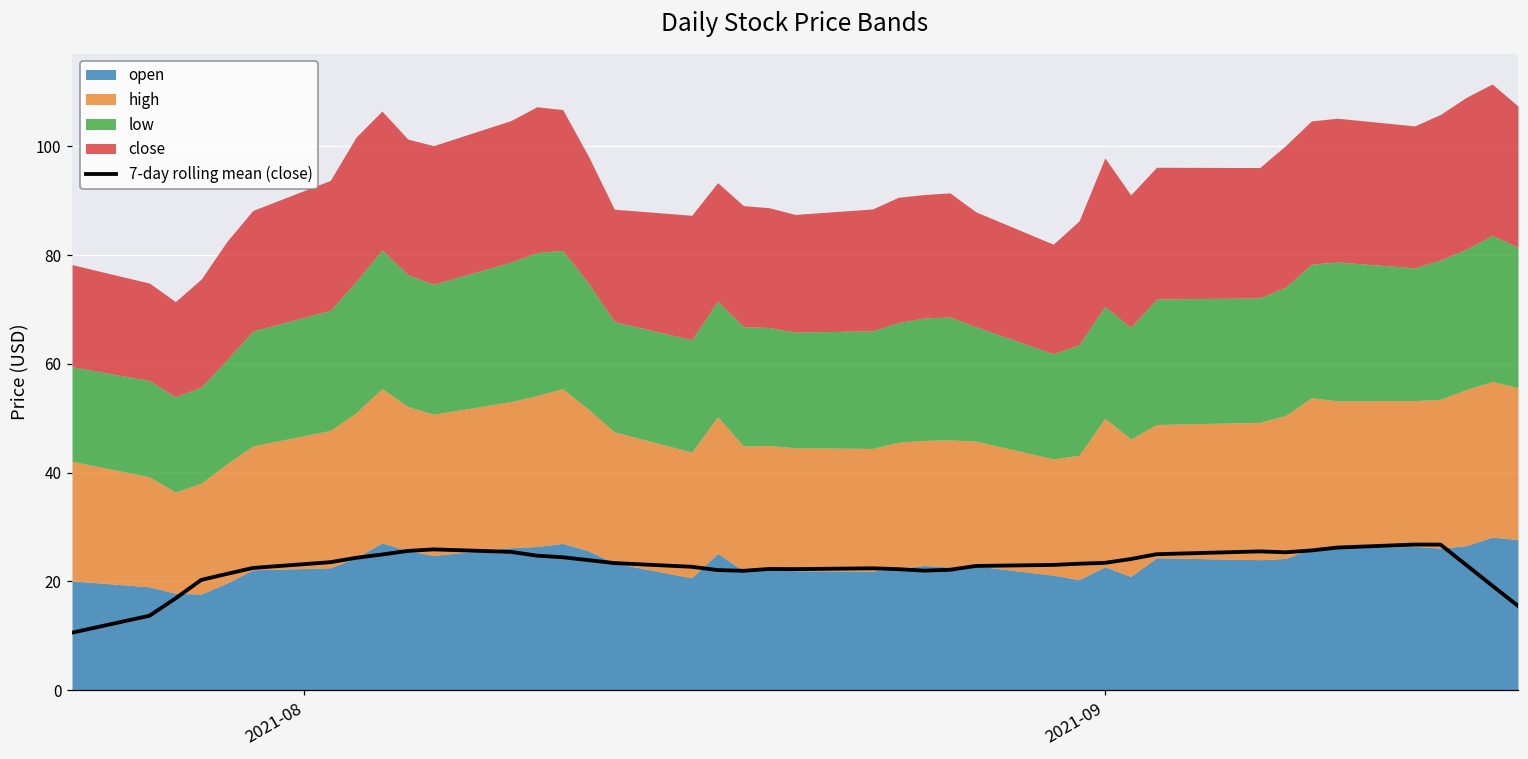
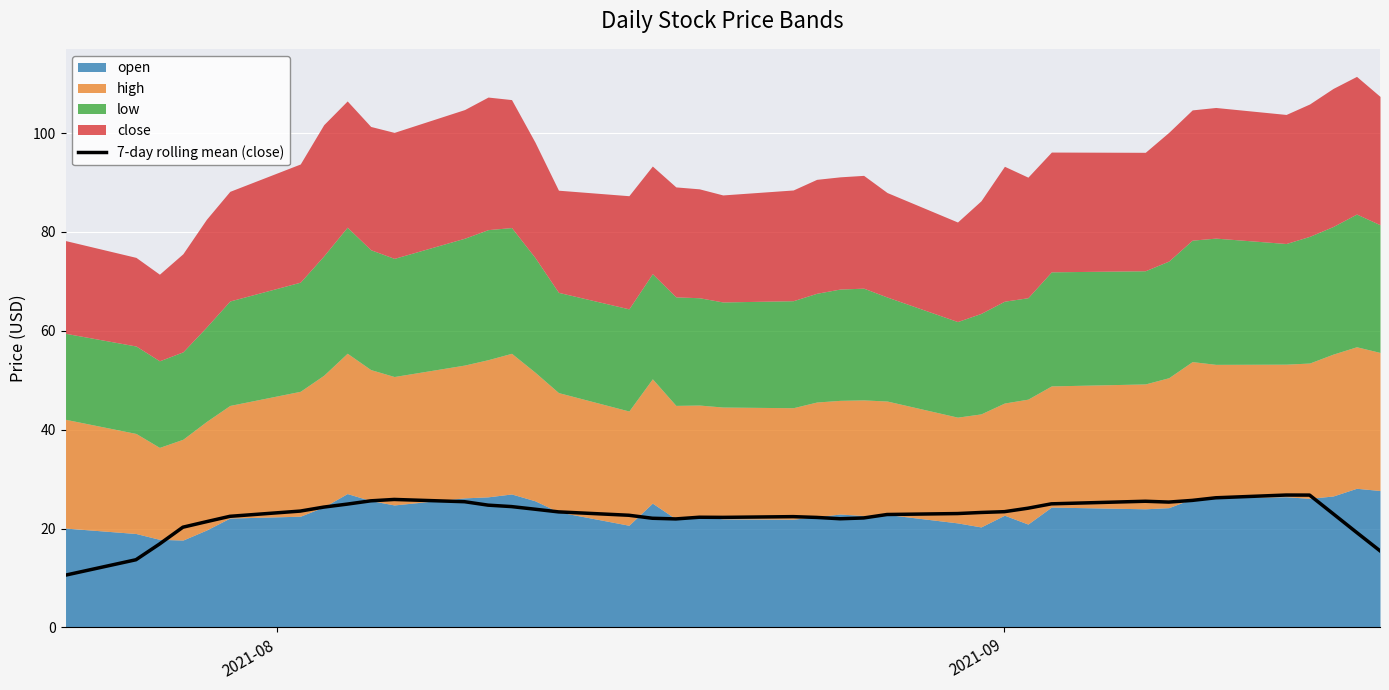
  {
    "7-day rolling mean (close)": {
      "2021-09": 23
    },
    "open": {
      "2021-09": 23
    },
    "high": {
-     "2021-09": 27
+     "2021-09": 23
    },
    "low": {
      "2021-09": 21
    },
    "close": {
      "2021-09": 27
    }
  }
